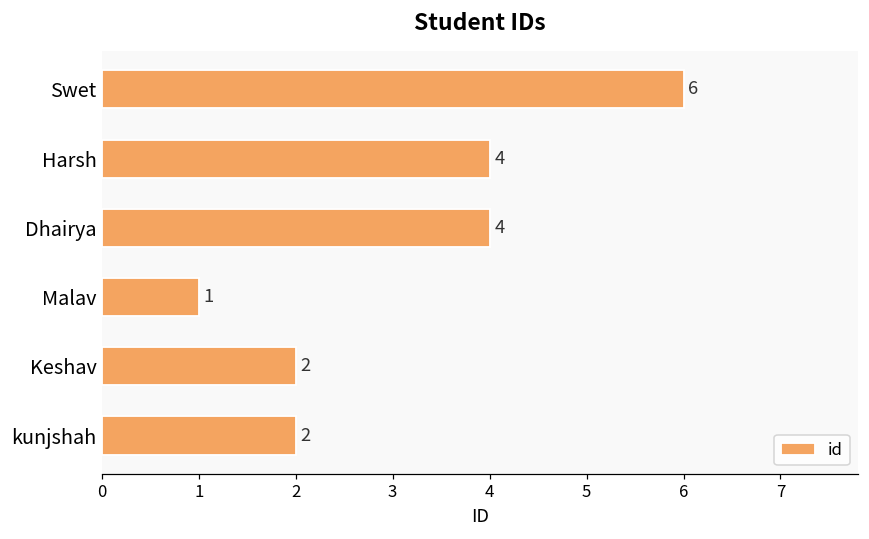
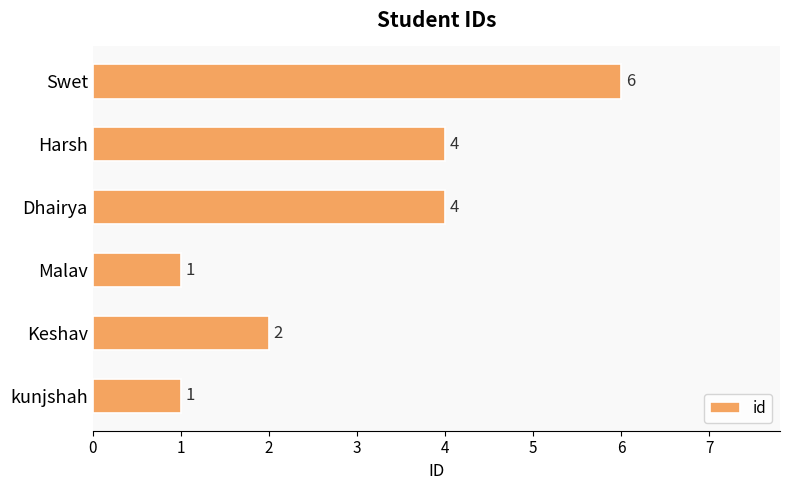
  {
    "Swet": 6,
    "Harsh": 4,
    "Dhairya": 4,
    "Malav": 1,
    "Keshav": 2,
-   "kunjshah": 2
+   "kunjshah": 1
  }
